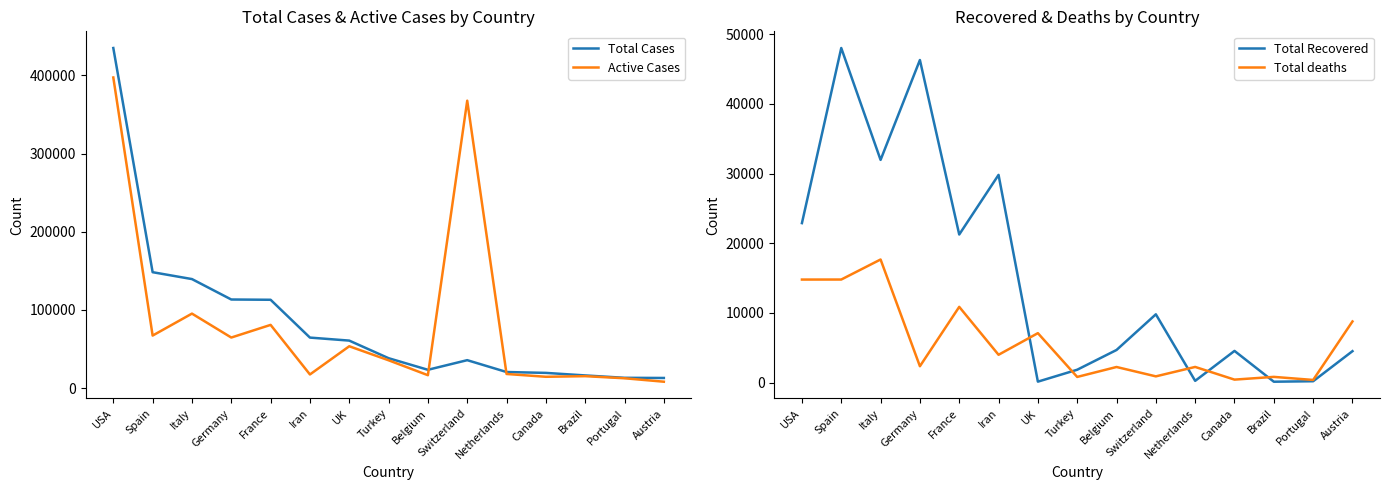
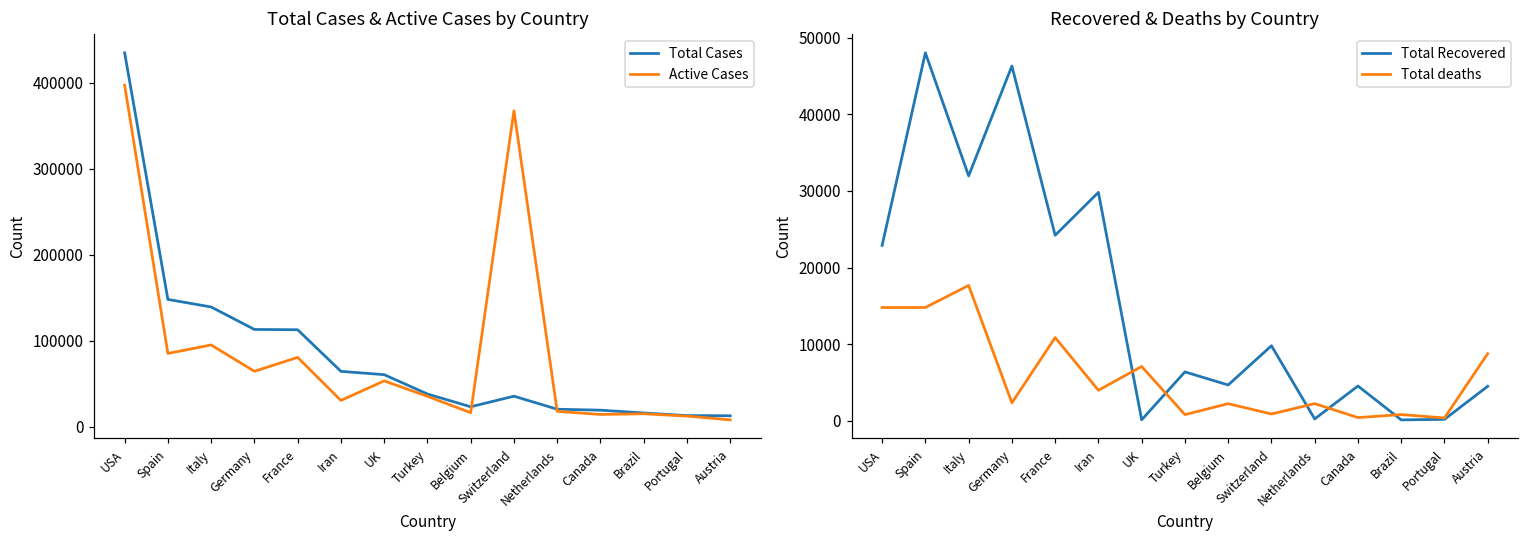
  {
    "Total Cases & Active Cases by Country": {
      "Total Cases": {
        "USA": 430000,
        "Spain": 150000,
        "Italy": 140000,
        "Germany": 110000,
        "France": 110000,
        "Iran": 60000,
        "UK": 60000,
        "Belgium": 20000,
        "Switzerland": 40000,
        "Canada": 20000,
        "Austria": 10000
      },
      "Active Cases": {
        "USA": 400000,
-       "Spain": 70000,
+       "Spain": 90000,
        "Italy": 100000,
        "Germany": 60000,
        "France": 80000,
-       "Iran": 20000,
+       "Iran": 30000,
        "UK": 50000,
        "Belgium": 20000,
        "Switzerland": 370000,
        "Canada": 10000,
        "Austria": 10000
      }
    },
    "Recovered & Deaths by Country": {
      "Total Recovered": {
        "USA": 23000,
        "Spain": 48000,
        "Italy": 32000,
        "Germany": 46000,
-       "France": 21000,
+       "France": 24000,
        "Iran": 30000,
        "UK": 0,
-       "Turkey": 2000,
+       "Turkey": 6000,
        "Belgium": 5000,
        "Switzerland": 10000,
        "Netherlands": 0,
        "Canada": 5000,
        "Brazil": 0,
        "Austria": 5000
      },
      "Total deaths": {
        "USA": 15000,
        "Spain": 15000,
        "Italy": 18000,
        "Germany": 2000,
        "France": 11000,
        "Iran": 4000,
        "UK": 7000,
        "Turkey": 1000,
        "Belgium": 2000,
        "Switzerland": 1000,
        "Netherlands": 2000,
        "Canada": 0,
        "Brazil": 1000,
        "Austria": 9000
      }
    }
  }
